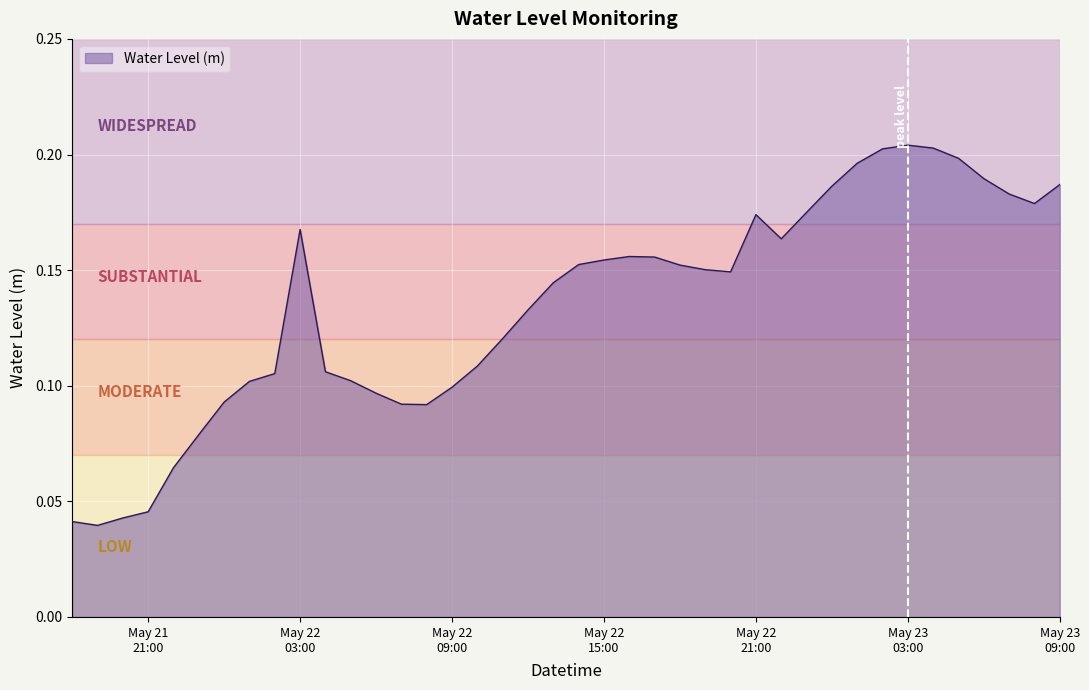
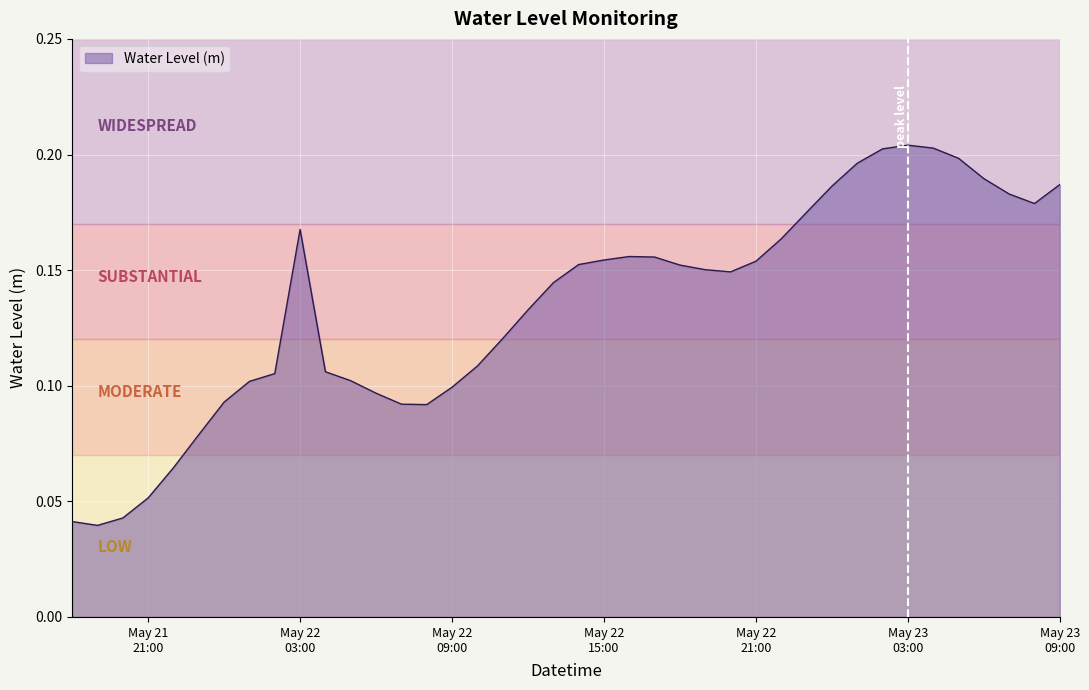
  {
-   "May 21 21:00": 0.045,
+   "May 21 21:00": 0.051,
    "May 22 03:00": 0.168,
    "May 22 09:00": 0.099,
    "May 22 15:00": 0.154,
-   "May 22 21:00": 0.174,
+   "May 22 21:00": 0.154,
    "May 23 03:00": 0.204,
    "May 23 09:00": 0.187
  }
